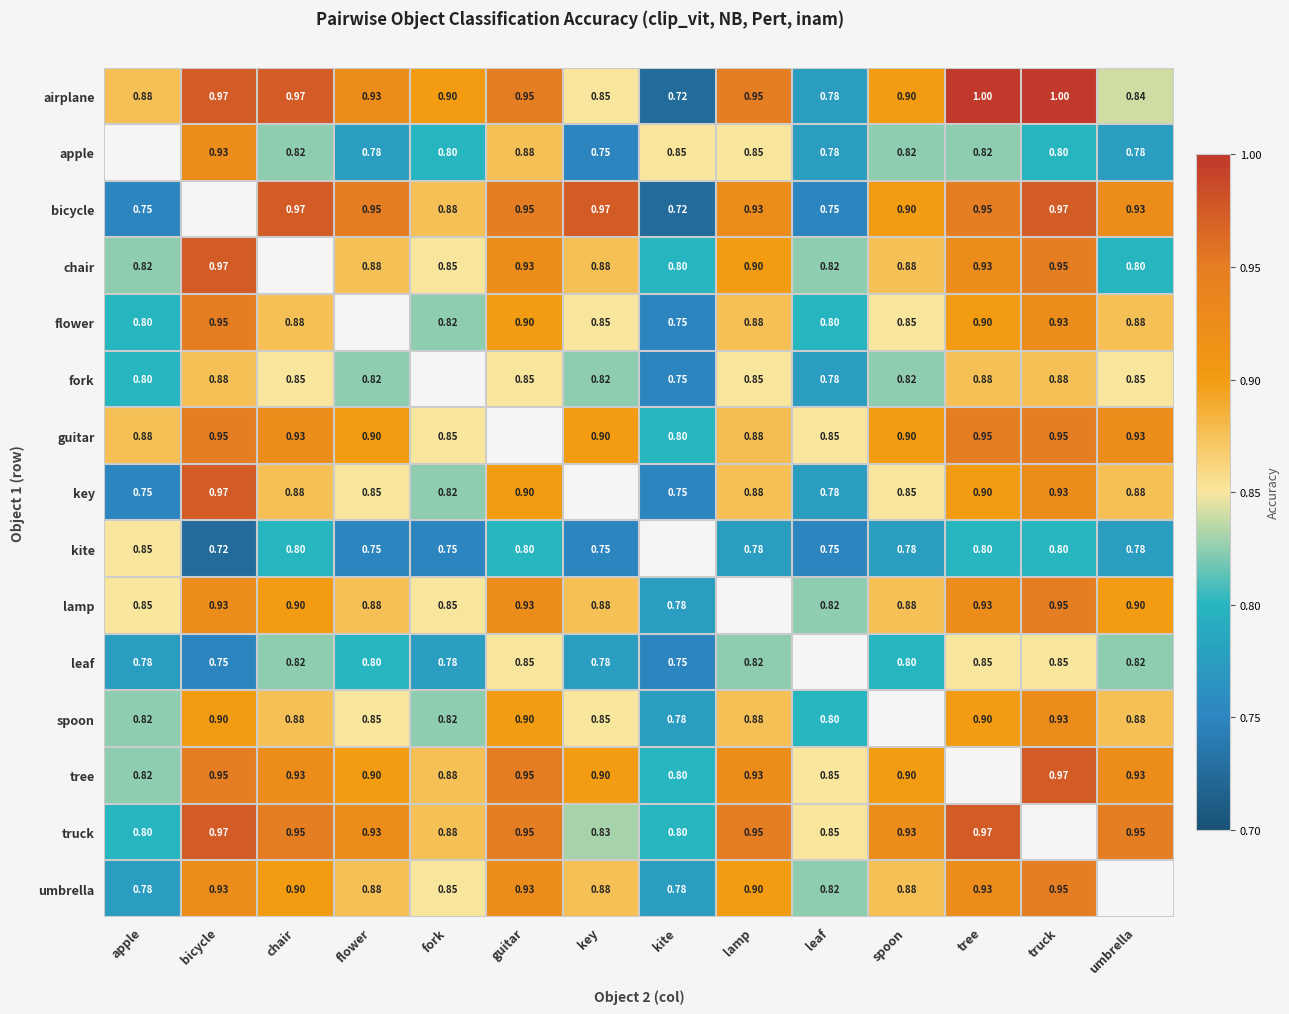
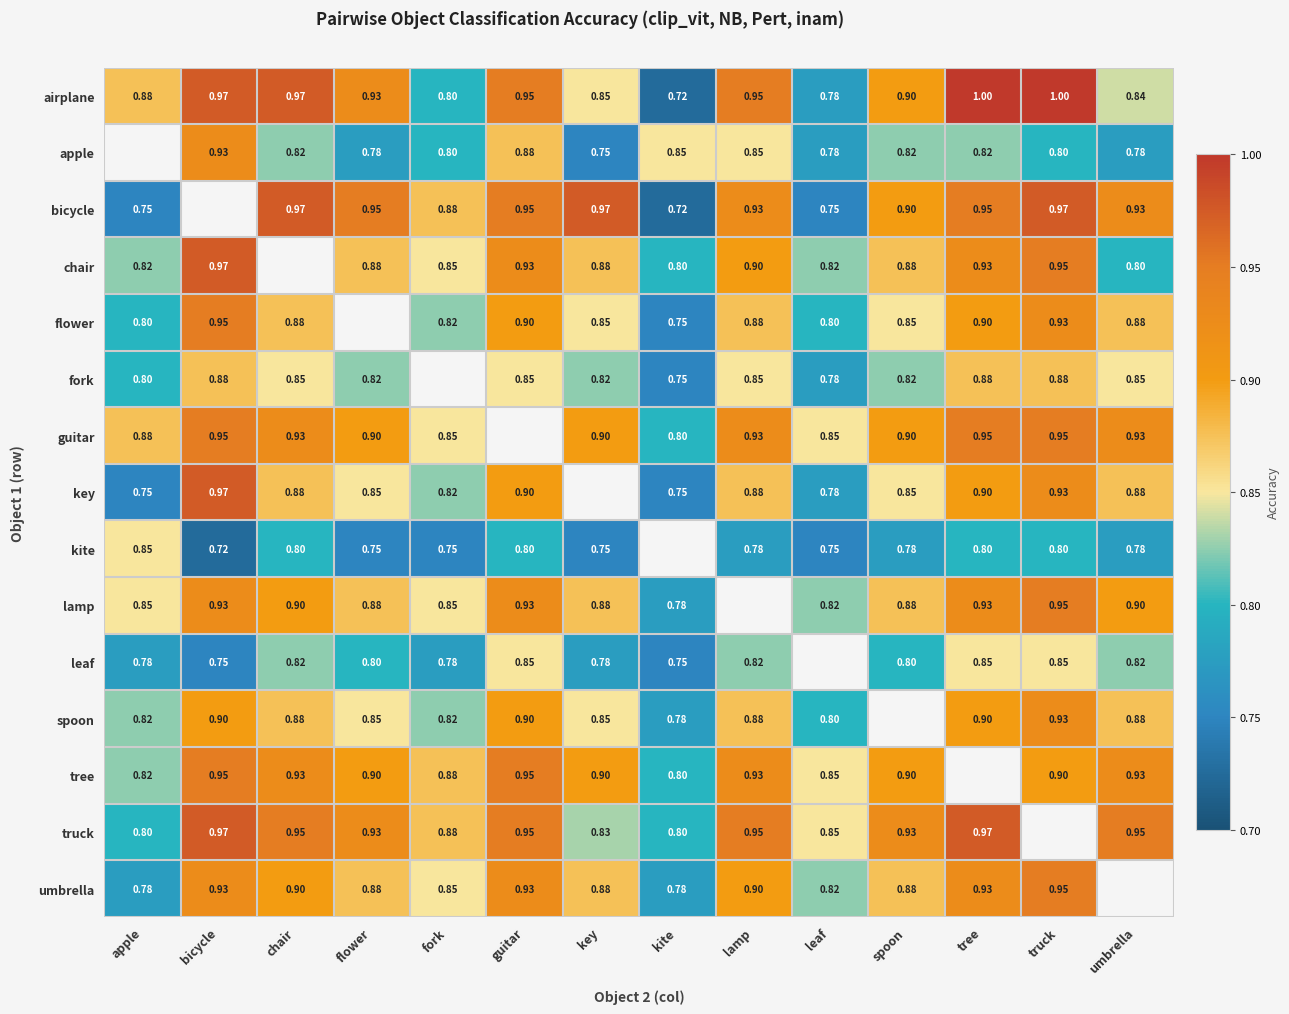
  {
    "airplane": {
      "apple": 0.88,
      "bicycle": 0.97,
      "chair": 0.97,
      "flower": 0.93,
-     "fork": 0.90,
+     "fork": 0.80,
      "guitar": 0.95,
      "key": 0.85,
      "kite": 0.72,
      "lamp": 0.95,
      "leaf": 0.78,
      "spoon": 0.90,
      "tree": 1.00,
      "truck": 1.00,
      "umbrella": 0.84
    },
    "apple": {
      "bicycle": 0.93,
      "chair": 0.82,
      "flower": 0.78,
      "fork": 0.80,
      "guitar": 0.88,
      "key": 0.75,
      "kite": 0.85,
      "lamp": 0.85,
      "leaf": 0.78,
      "spoon": 0.82,
      "tree": 0.82,
      "truck": 0.80,
      "umbrella": 0.78
    },
    "bicycle": {
      "apple": 0.75,
      "chair": 0.97,
      "flower": 0.95,
      "fork": 0.88,
      "guitar": 0.95,
      "key": 0.97,
      "kite": 0.72,
      "lamp": 0.93,
      "leaf": 0.75,
      "spoon": 0.90,
      "tree": 0.95,
      "truck": 0.97,
      "umbrella": 0.93
    },
    "chair": {
      "apple": 0.82,
      "bicycle": 0.97,
      "flower": 0.88,
      "fork": 0.85,
      "guitar": 0.93,
      "key": 0.88,
      "kite": 0.80,
      "lamp": 0.90,
      "leaf": 0.82,
      "spoon": 0.88,
      "tree": 0.93,
      "truck": 0.95,
      "umbrella": 0.80
    },
    "flower": {
      "apple": 0.80,
      "bicycle": 0.95,
      "chair": 0.88,
      "fork": 0.82,
      "guitar": 0.90,
      "key": 0.85,
      "kite": 0.75,
      "lamp": 0.88,
      "leaf": 0.80,
      "spoon": 0.85,
      "tree": 0.90,
      "truck": 0.93,
      "umbrella": 0.88
    },
    "fork": {
      "apple": 0.80,
      "bicycle": 0.88,
      "chair": 0.85,
      "flower": 0.82,
      "guitar": 0.85,
      "key": 0.82,
      "kite": 0.75,
      "lamp": 0.85,
      "leaf": 0.78,
      "spoon": 0.82,
      "tree": 0.88,
      "truck": 0.88,
      "umbrella": 0.85
    },
    "guitar": {
      "apple": 0.88,
      "bicycle": 0.95,
      "chair": 0.93,
      "flower": 0.90,
      "fork": 0.85,
      "key": 0.90,
      "kite": 0.80,
-     "lamp": 0.88,
+     "lamp": 0.93,
      "leaf": 0.85,
      "spoon": 0.90,
      "tree": 0.95,
      "truck": 0.95,
      "umbrella": 0.93
    },
    "key": {
      "apple": 0.75,
      "bicycle": 0.97,
      "chair": 0.88,
      "flower": 0.85,
      "fork": 0.82,
      "guitar": 0.90,
      "kite": 0.75,
      "lamp": 0.88,
      "leaf": 0.78,
      "spoon": 0.85,
      "tree": 0.90,
      "truck": 0.93,
      "umbrella": 0.88
    },
    "kite": {
      "apple": 0.85,
      "bicycle": 0.72,
      "chair": 0.80,
      "flower": 0.75,
      "fork": 0.75,
      "guitar": 0.80,
      "key": 0.75,
      "lamp": 0.78,
      "leaf": 0.75,
      "spoon": 0.78,
      "tree": 0.80,
      "truck": 0.80,
      "umbrella": 0.78
    },
    "lamp": {
      "apple": 0.85,
      "bicycle": 0.93,
      "chair": 0.90,
      "flower": 0.88,
      "fork": 0.85,
      "guitar": 0.93,
      "key": 0.88,
      "kite": 0.78,
      "leaf": 0.82,
      "spoon": 0.88,
      "tree": 0.93,
      "truck": 0.95,
      "umbrella": 0.90
    },
    "leaf": {
      "apple": 0.78,
      "bicycle": 0.75,
      "chair": 0.82,
      "flower": 0.80,
      "fork": 0.78,
      "guitar": 0.85,
      "key": 0.78,
      "kite": 0.75,
      "lamp": 0.82,
      "spoon": 0.80,
      "tree": 0.85,
      "truck": 0.85,
      "umbrella": 0.82
    },
    "spoon": {
      "apple": 0.82,
      "bicycle": 0.90,
      "chair": 0.88,
      "flower": 0.85,
      "fork": 0.82,
      "guitar": 0.90,
      "key": 0.85,
      "kite": 0.78,
      "lamp": 0.88,
      "leaf": 0.80,
      "tree": 0.90,
      "truck": 0.93,
      "umbrella": 0.88
    },
    "tree": {
      "apple": 0.82,
      "bicycle": 0.95,
      "chair": 0.93,
      "flower": 0.90,
      "fork": 0.88,
      "guitar": 0.95,
      "key": 0.90,
      "kite": 0.80,
      "lamp": 0.93,
      "leaf": 0.85,
      "spoon": 0.90,
-     "truck": 0.97,
+     "truck": 0.90,
      "umbrella": 0.93
    },
    "truck": {
      "apple": 0.80,
      "bicycle": 0.97,
      "chair": 0.95,
      "flower": 0.93,
      "fork": 0.88,
      "guitar": 0.95,
      "key": 0.83,
      "kite": 0.80,
      "lamp": 0.95,
      "leaf": 0.85,
      "spoon": 0.93,
      "tree": 0.97,
      "umbrella": 0.95
    },
    "umbrella": {
      "apple": 0.78,
      "bicycle": 0.93,
      "chair": 0.90,
      "flower": 0.88,
      "fork": 0.85,
      "guitar": 0.93,
      "key": 0.88,
      "kite": 0.78,
      "lamp": 0.90,
      "leaf": 0.82,
      "spoon": 0.88,
      "tree": 0.93,
      "truck": 0.95
    }
  }
